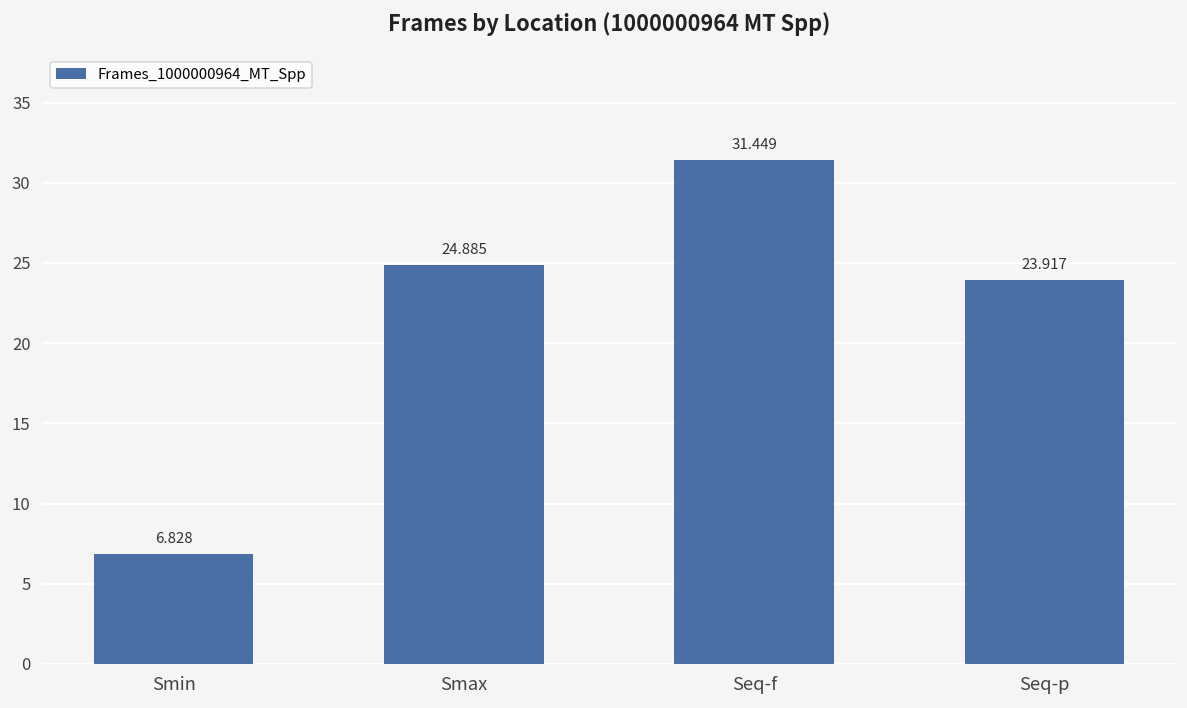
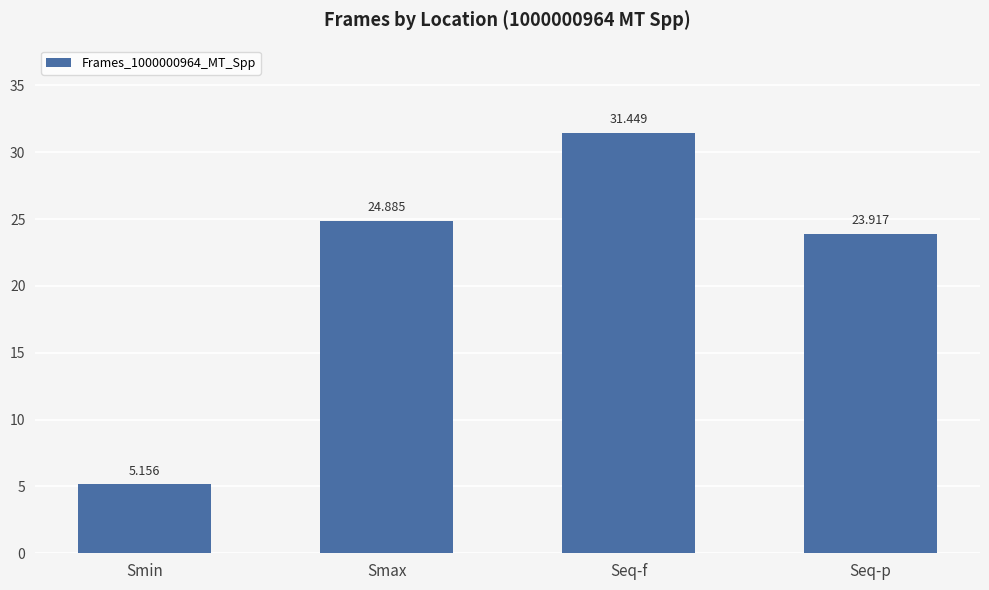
  {
-   "Smin": 6.828,
+   "Smin": 5.156,
    "Smax": 24.885,
    "Seq-f": 31.449,
    "Seq-p": 23.917
  }
